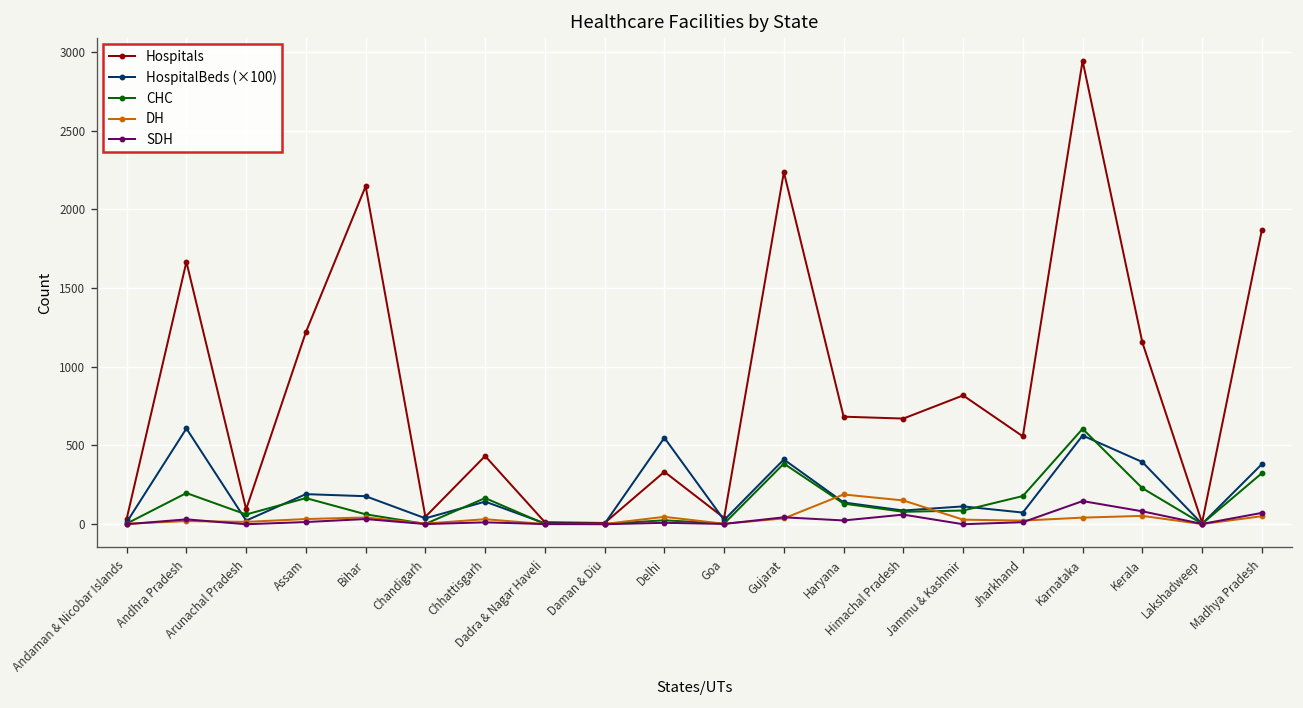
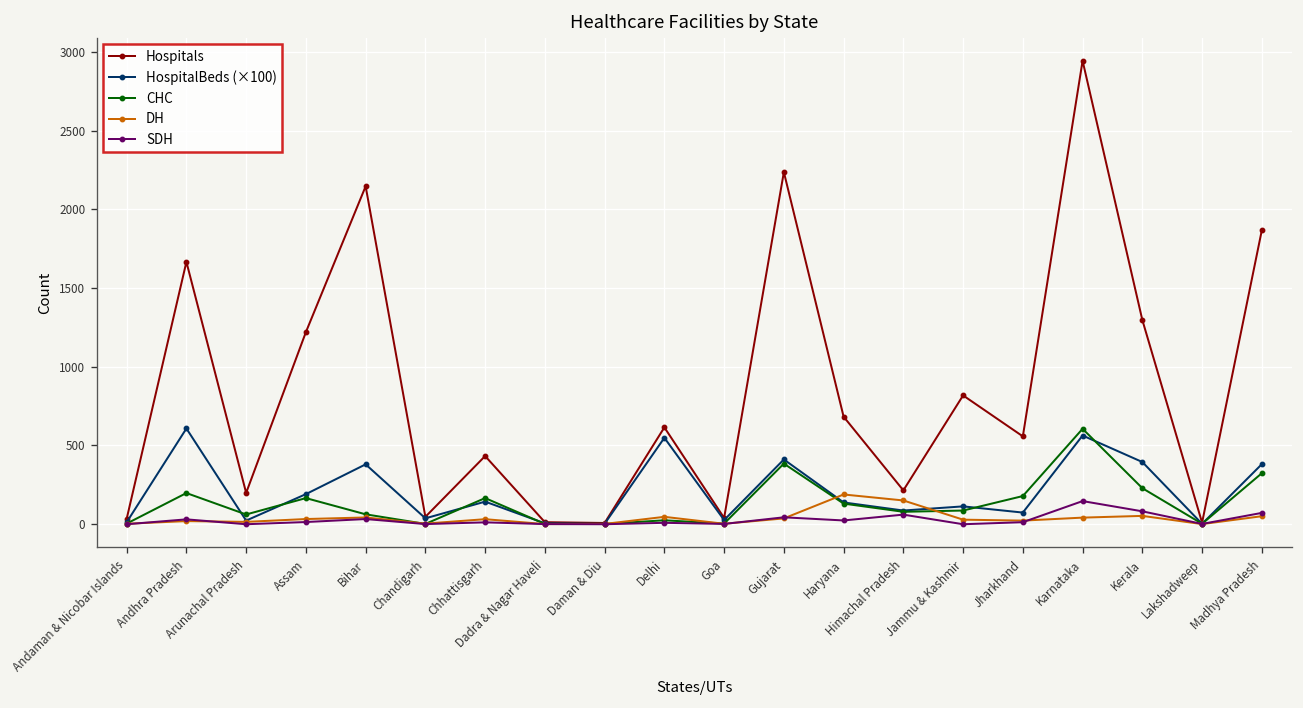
  {
    "Hospitals": {
      "Andaman & Nicobar Islands": 30,
      "Andhra Pradesh": 1670,
-     "Arunachal Pradesh": 100,
+     "Arunachal Pradesh": 200,
      "Assam": 1220,
      "Bihar": 2150,
      "Chhattisgarh": 430,
-     "Delhi": 330,
+     "Delhi": 620,
      "Gujarat": 2240,
      "Haryana": 680,
-     "Himachal Pradesh": 670,
+     "Himachal Pradesh": 220,
      "Jammu & Kashmir": 820,
      "Jharkhand": 560,
      "Karnataka": 2940,
-     "Kerala": 1160,
+     "Kerala": 1300,
      "Madhya Pradesh": 1870
    },
    "HospitalBeds (×100)": {
      "Andhra Pradesh": 610,
      "Assam": 190,
-     "Bihar": 180,
+     "Bihar": 380,
      "Chhattisgarh": 140,
      "Delhi": 550,
      "Gujarat": 410,
      "Jammu & Kashmir": 110,
      "Jharkhand": 70,
      "Karnataka": 560,
      "Kerala": 400,
      "Madhya Pradesh": 380
    },
    "CHC": {
      "Andhra Pradesh": 200,
      "Arunachal Pradesh": 60,
      "Assam": 170,
      "Bihar": 60,
      "Chhattisgarh": 170,
      "Gujarat": 390,
      "Jammu & Kashmir": 90,
      "Jharkhand": 180,
      "Karnataka": 610,
      "Kerala": 230,
      "Madhya Pradesh": 320
    },
    "DH": {
      "Chhattisgarh": 30,
      "Delhi": 50,
      "Haryana": 190,
      "Himachal Pradesh": 150,
      "Jammu & Kashmir": 30,
      "Karnataka": 40,
      "Kerala": 50,
      "Madhya Pradesh": 50
    },
    "SDH": {
      "Chhattisgarh": 10,
      "Haryana": 20,
      "Jammu & Kashmir": 0,
      "Karnataka": 150,
      "Kerala": 80,
      "Madhya Pradesh": 70
    }
  }
